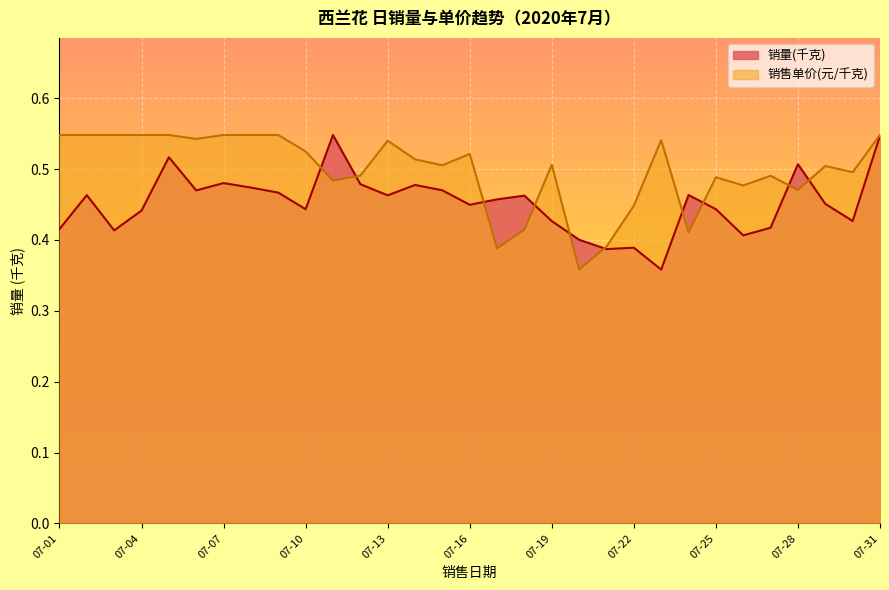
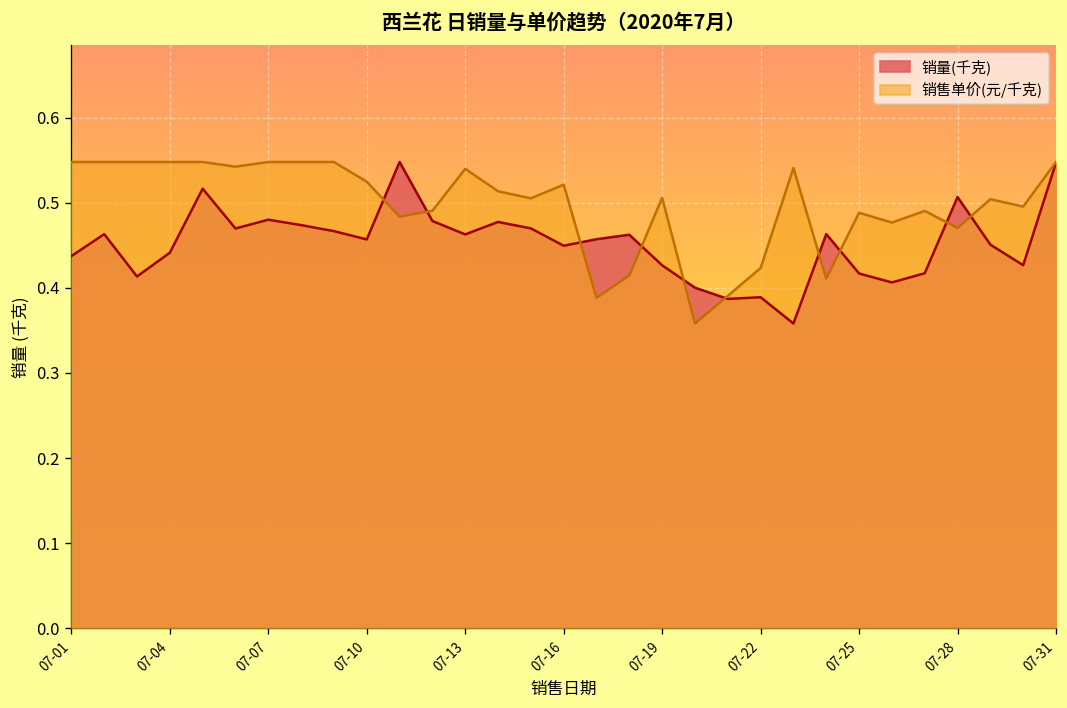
  {
    "销量(千克)": {
-     "07-01": 0.42,
+     "07-01": 0.44,
      "07-04": 0.44,
      "07-07": 0.48,
-     "07-10": 0.44,
+     "07-10": 0.46,
      "07-13": 0.46,
      "07-16": 0.45,
      "07-19": 0.43,
      "07-22": 0.39,
-     "07-25": 0.44,
+     "07-25": 0.42,
      "07-28": 0.51
    },
    "销售单价(元/千克)": {
      "07-01": 0.55,
      "07-04": 0.55,
      "07-07": 0.55,
      "07-10": 0.52,
      "07-13": 0.54,
      "07-16": 0.52,
      "07-19": 0.51,
-     "07-22": 0.45,
+     "07-22": 0.42,
      "07-25": 0.49,
      "07-28": 0.47
    }
  }
